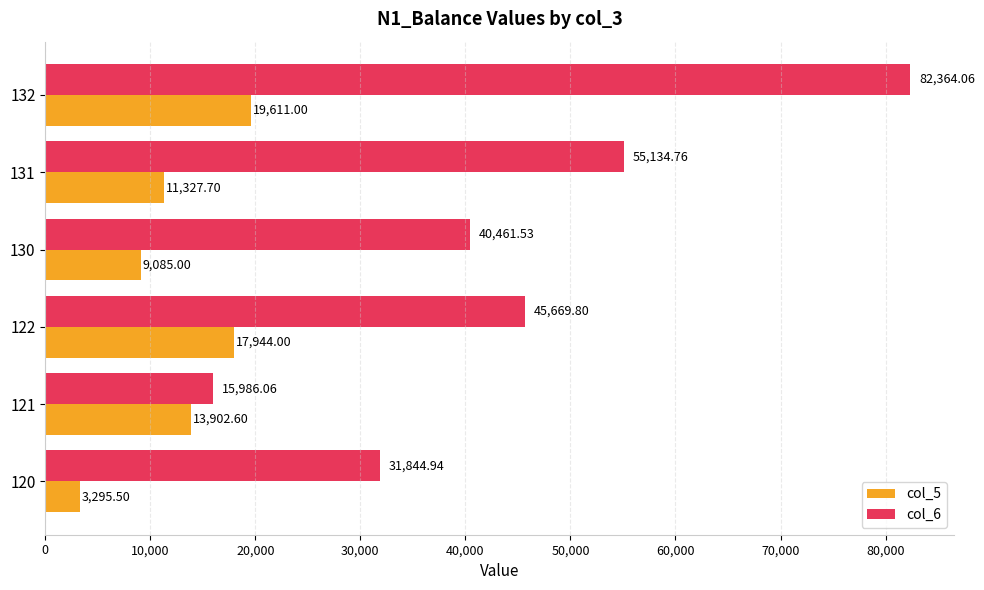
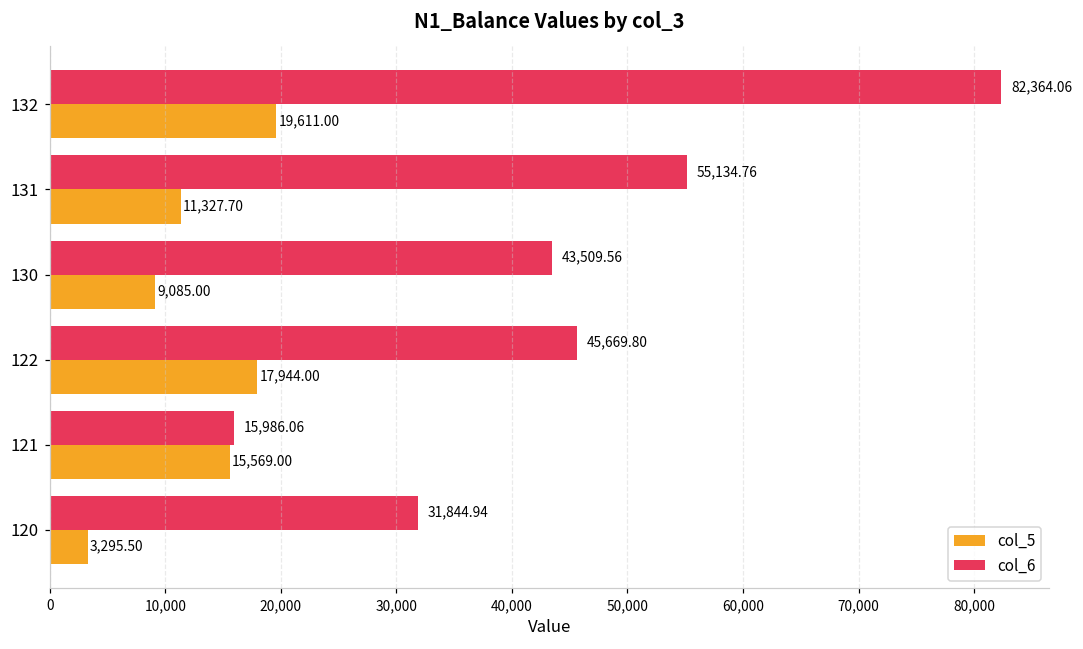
  {
    "col_5": {
      "132": "19,611.00",
      "131": "11,327.70",
      "130": "9,085.00",
      "122": "17,944.00",
-     "121": "13,902.60",
+     "121": "15,569.00",
      "120": "3,295.50"
    },
    "col_6": {
      "132": "82,364.06",
      "131": "55,134.76",
-     "130": "40,461.53",
+     "130": "43,509.56",
      "122": "45,669.80",
      "121": "15,986.06",
      "120": "31,844.94"
    }
  }
